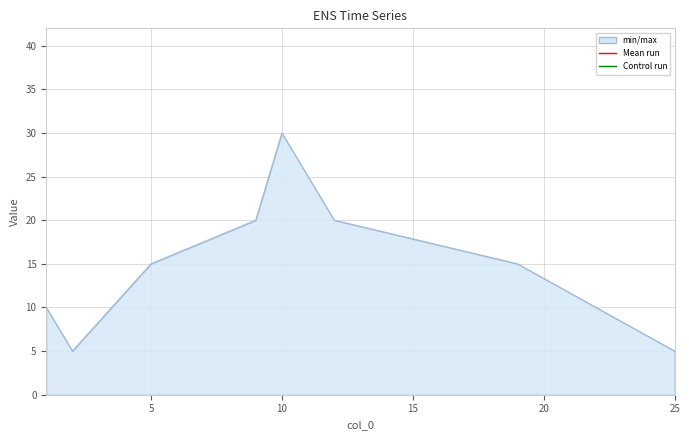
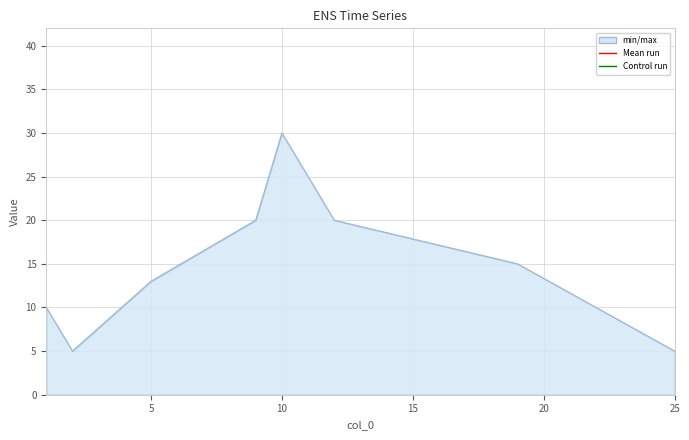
  {
-   "5": 15,
+   "5": 13,
    "10": 30,
    "25": 5
  }
